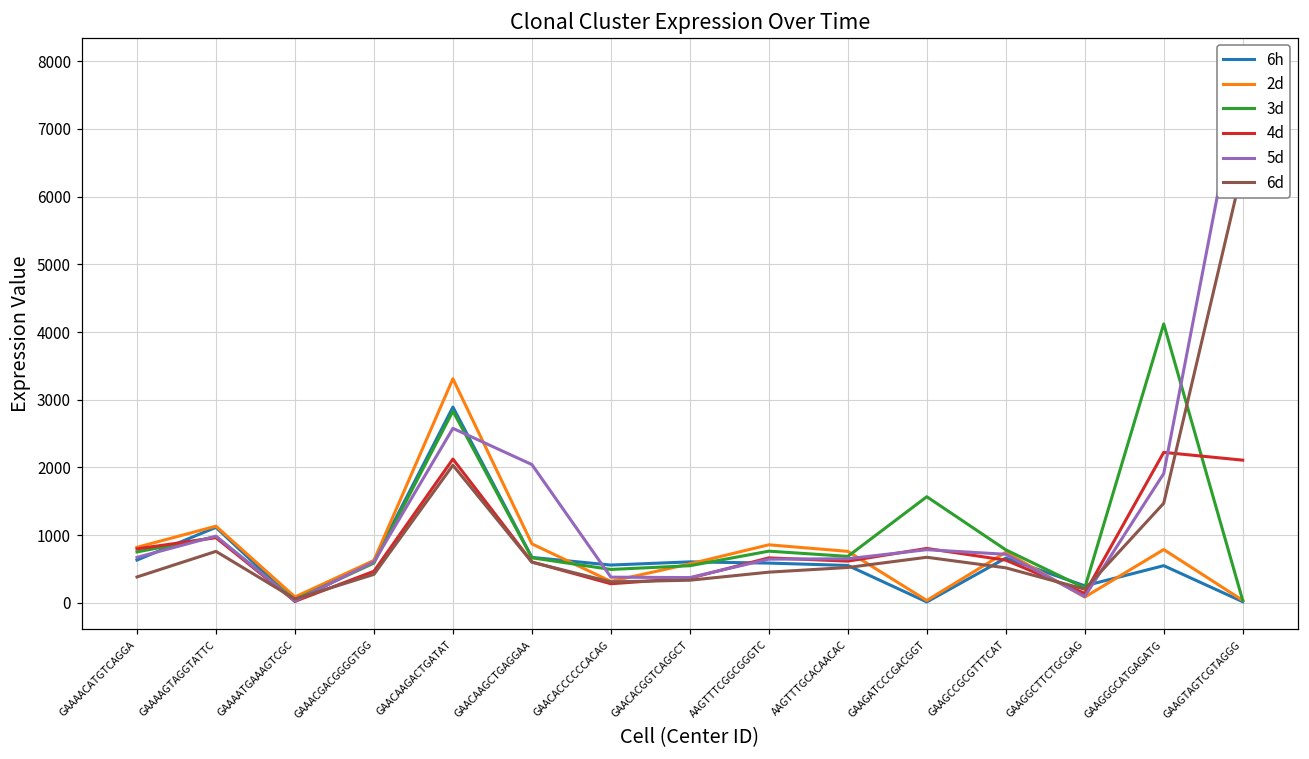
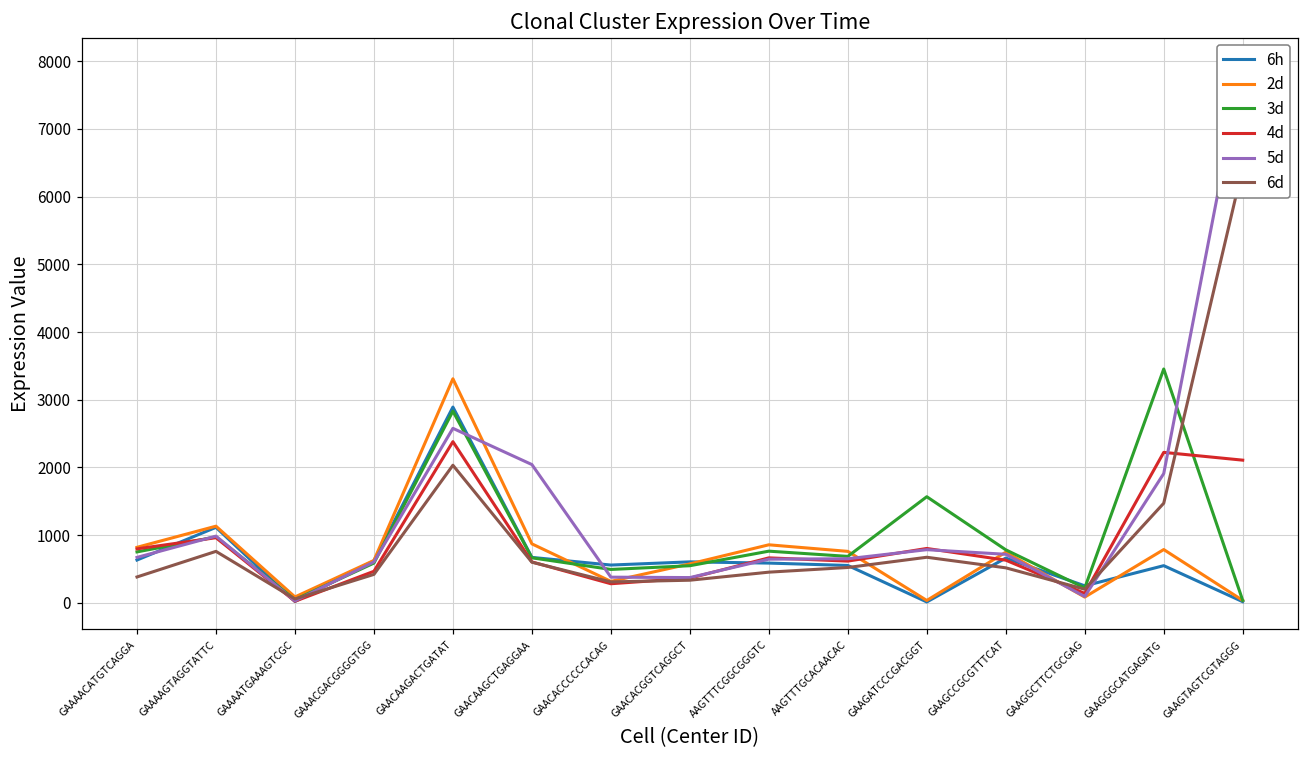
  {
    "6h": {
      "GAACAAGACTGATAT": 2900,
      "GAACACCCCCCACAG": 600,
      "AAGTTTCGGCGGGTC": 600,
      "GAAGGGCATGAGATG": 600
    },
    "2d": {
      "GAACAAGACTGATAT": 3300,
      "GAACAAGCTGAGGAA": 900,
      "AAGTTTCGGCGGGTC": 900,
      "AAGTTTGCACAACAC": 800,
      "GAAGGGCATGAGATG": 800
    },
    "3d": {
      "GAAAACATGTCAGGA": 800,
      "GAACAAGACTGATAT": 2800,
      "GAACACCCCCCACAG": 500,
      "AAGTTTCGGCGGGTC": 800,
      "GAAGATCCCGACGGT": 1600,
-     "GAAGGGCATGAGATG": 4100
+     "GAAGGGCATGAGATG": 3500
    },
    "4d": {
      "GAAACGACGGGGTGG": 500,
-     "GAACAAGACTGATAT": 2100,
+     "GAACAAGACTGATAT": 2400,
      "GAAGGCTTCTGCGAG": 100,
      "GAAGGGCATGAGATG": 2200,
      "GAAGTAGTCGTAGGG": 2100
    },
    "5d": {
      "GAACAAGACTGATAT": 2600,
      "GAACAAGCTGAGGAA": 2000,
      "GAACACCCCCCACAG": 400,
      "GAAGGGCATGAGATG": 1900
    },
    "6d": {
      "GAAAACATGTCAGGA": 400,
      "GAAAAGTAGGTATTC": 800,
      "GAAACGACGGGGTGG": 400,
      "GAACAAGACTGATAT": 2000,
      "AAGTTTCGGCGGGTC": 500,
      "GAAGATCCCGACGGT": 700,
      "GAAGCCGCGTTTCAT": 500,
      "GAAGGGCATGAGATG": 1500
    }
  }
